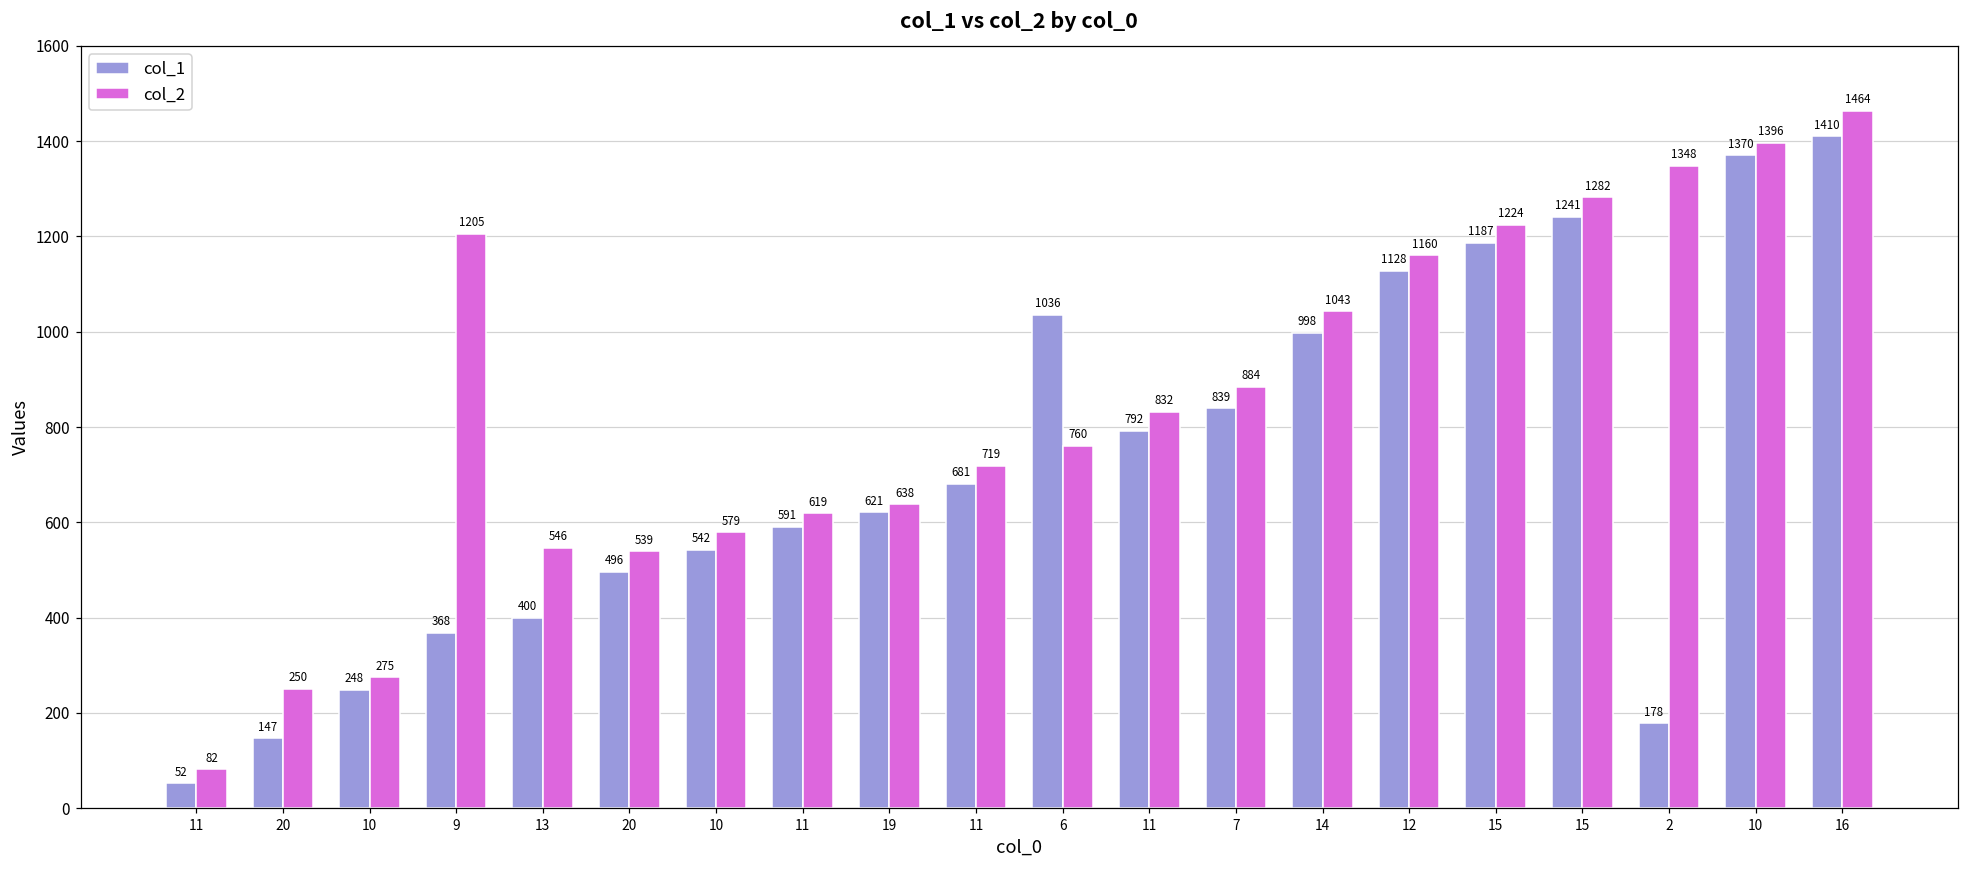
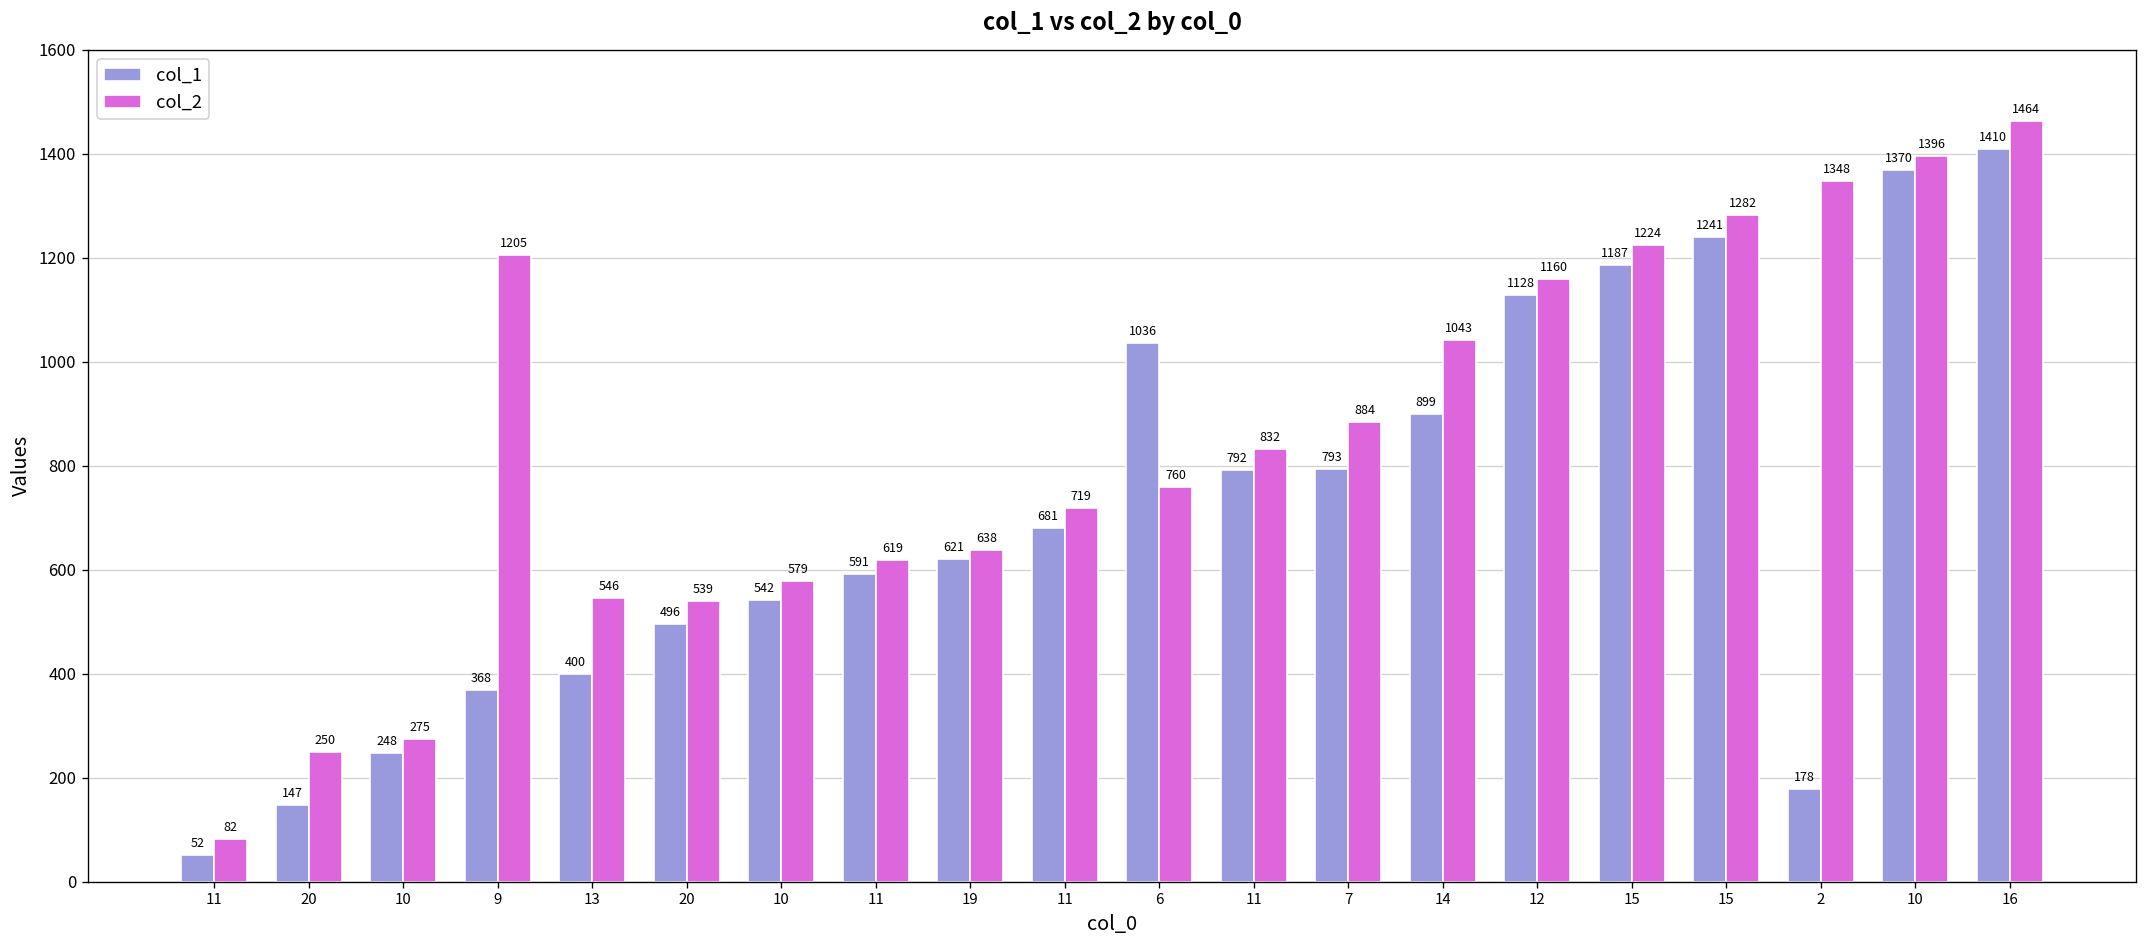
  {
    "col_1": {
      "9": 368,
      "13": 400,
      "19": 621,
      "6": 1036,
-     "7": 839,
-     "14": 998,
+     "7": 793,
+     "14": 899,
      "12": 1128,
      "2": 178,
      "16": 1410
    },
    "col_2": {
      "9": 1205,
      "13": 546,
      "19": 638,
      "6": 760,
      "7": 884,
      "14": 1043,
      "12": 1160,
      "2": 1348,
      "16": 1464
    }
  }
